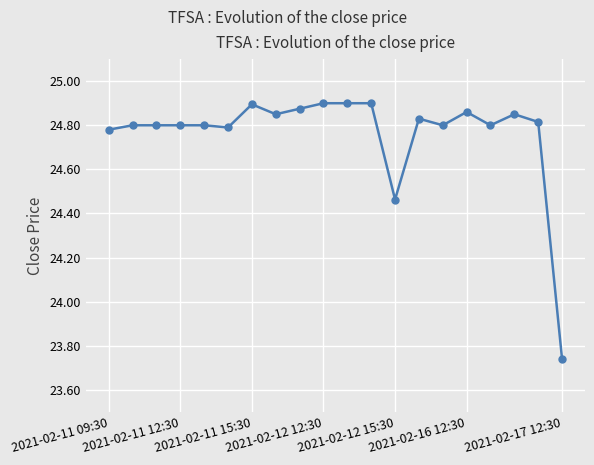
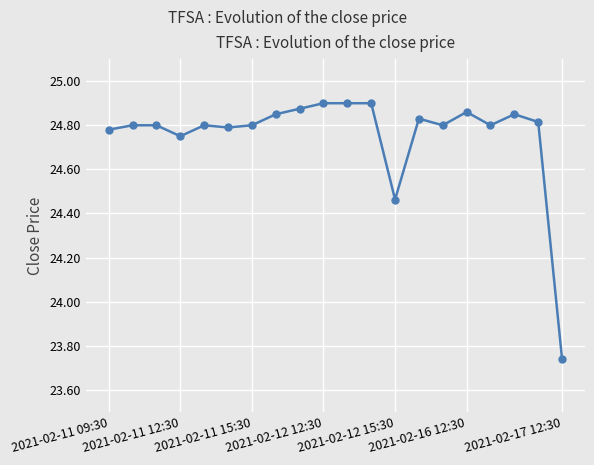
  {
    "2021-02-11 09:30": 24.78,
-   "2021-02-11 12:30": 24.80,
-   "2021-02-11 15:30": 24.90,
+   "2021-02-11 12:30": 24.75,
+   "2021-02-11 15:30": 24.80,
    "2021-02-12 12:30": 24.90,
    "2021-02-12 15:30": 24.46,
    "2021-02-16 12:30": 24.86,
    "2021-02-17 12:30": 23.74
  }
